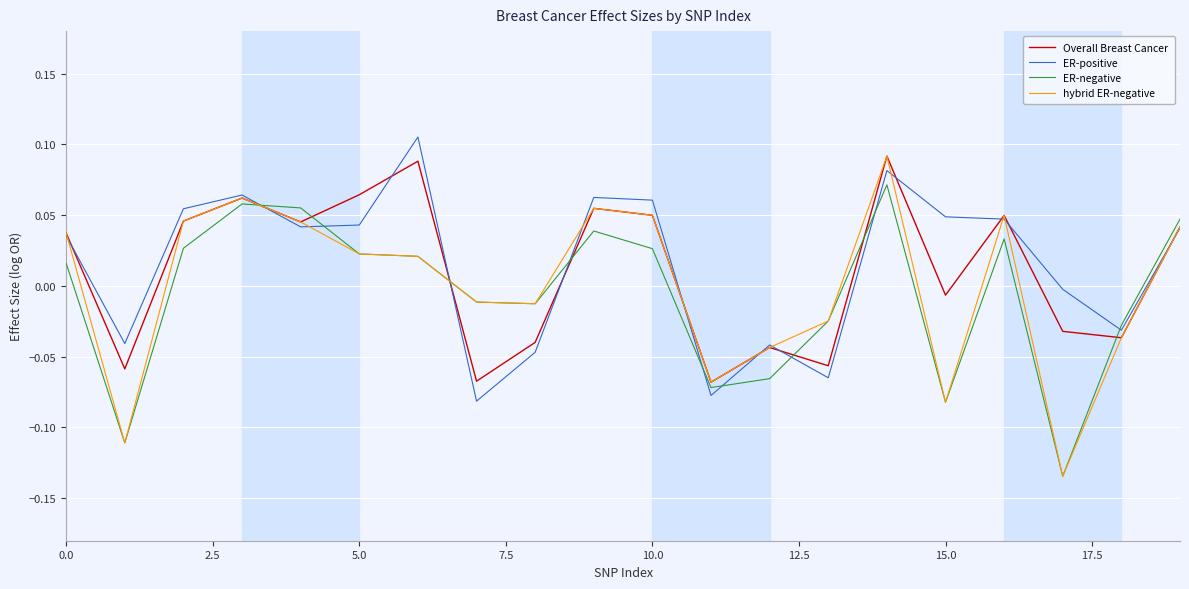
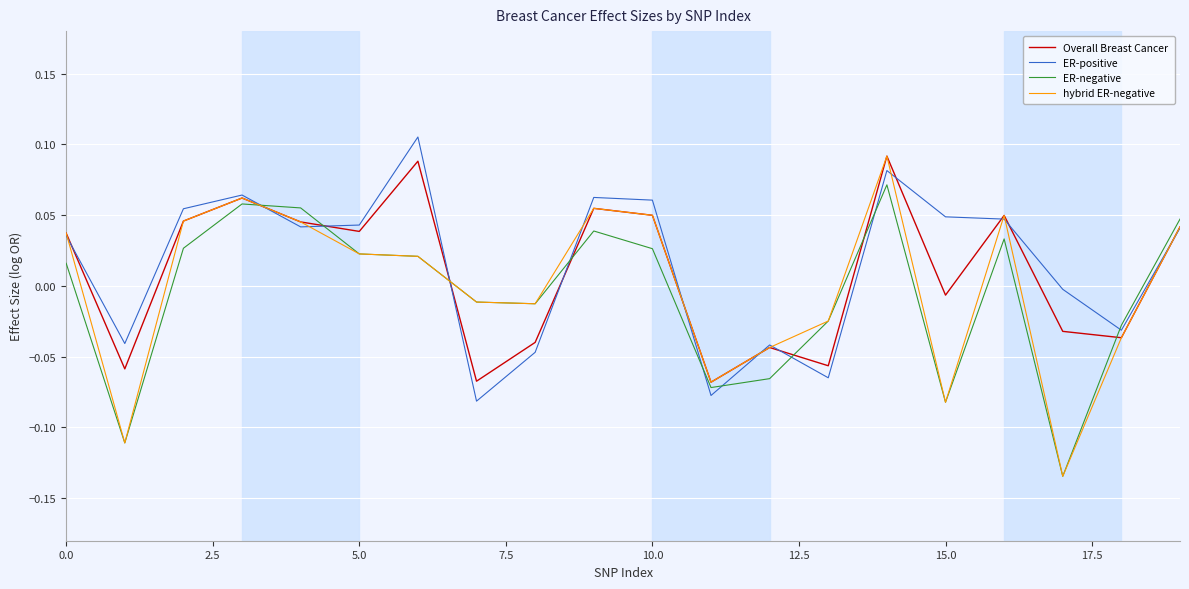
  {
    "Overall Breast Cancer": {
-     "5.0": 0.064,
+     "5.0": 0.039,
      "15.0": -0.007
    },
    "ER-positive": {
      "0.0": 0.036,
      "5.0": 0.043,
      "10.0": 0.061,
      "15.0": 0.049
    },
    "ER-negative": {
      "0.0": 0.016,
      "10.0": 0.026
    }
  }
